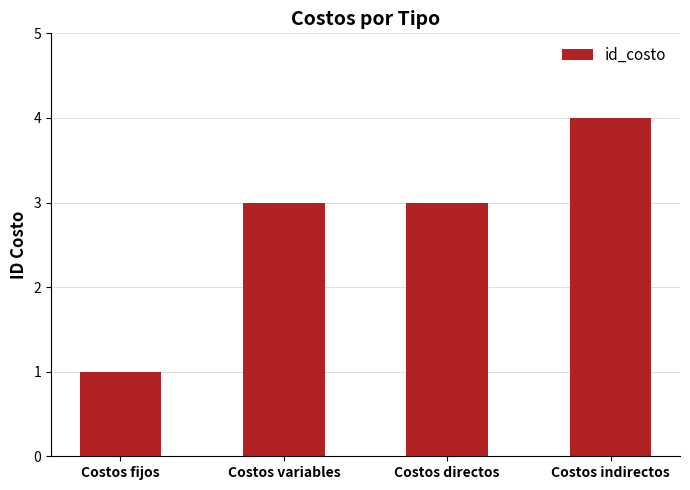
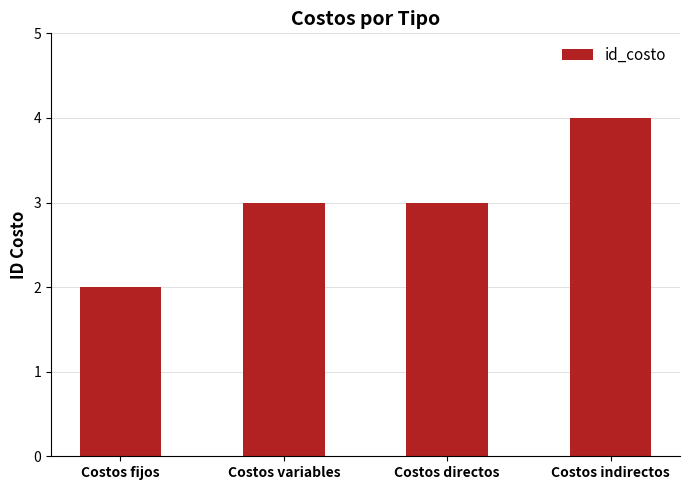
  {
-   "Costos fijos": 1,
+   "Costos fijos": 2,
    "Costos variables": 3,
    "Costos directos": 3,
    "Costos indirectos": 4
  }
